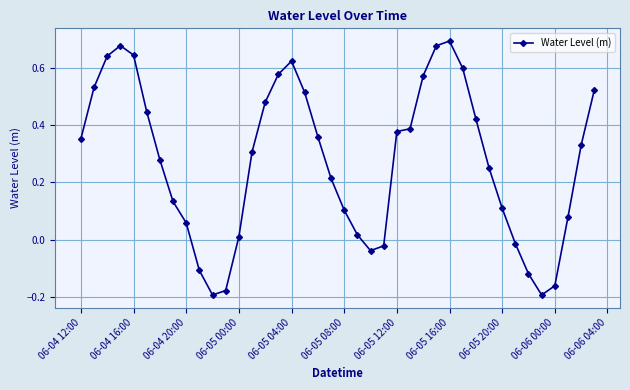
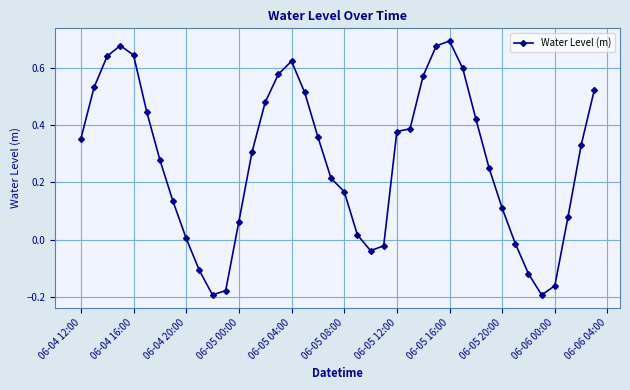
  {
    "06-04 12:00": 0.35,
    "06-04 16:00": 0.64,
-   "06-04 20:00": 0.06,
-   "06-05 00:00": 0.01,
+   "06-04 20:00": 0.01,
+   "06-05 00:00": 0.06,
    "06-05 04:00": 0.62,
-   "06-05 08:00": 0.10,
+   "06-05 08:00": 0.17,
    "06-05 12:00": 0.38,
    "06-05 16:00": 0.69,
    "06-05 20:00": 0.11,
    "06-06 00:00": -0.16
  }
